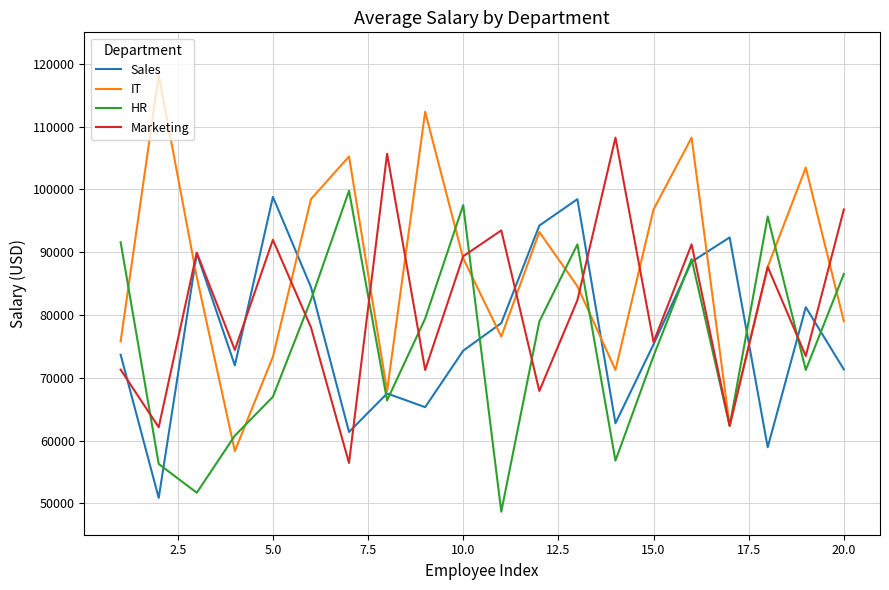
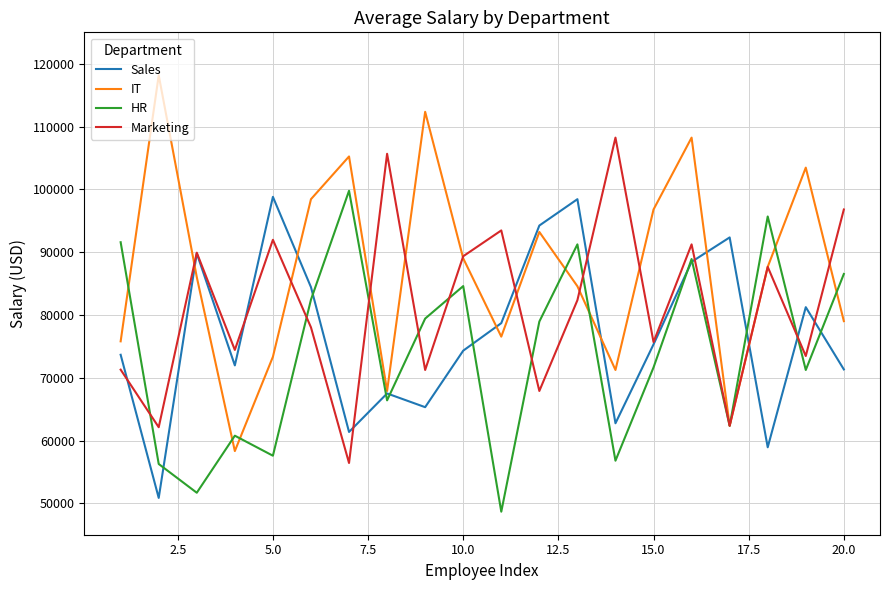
  {
    "Sales": {
      "5.0": 99000,
      "10.0": 74000,
      "20.0": 71000
    },
    "IT": {
      "5.0": 73000,
      "15.0": 97000,
      "20.0": 79000
    },
    "HR": {
-     "5.0": 67000,
-     "10.0": 97000,
-     "15.0": 73000,
+     "5.0": 58000,
+     "10.0": 85000,
+     "15.0": 72000,
      "20.0": 87000
    },
    "Marketing": {
      "5.0": 92000,
      "20.0": 97000
    }
  }
